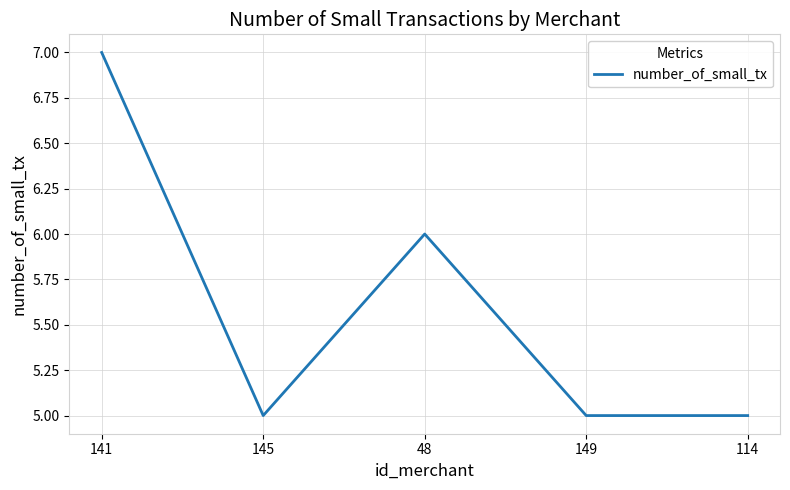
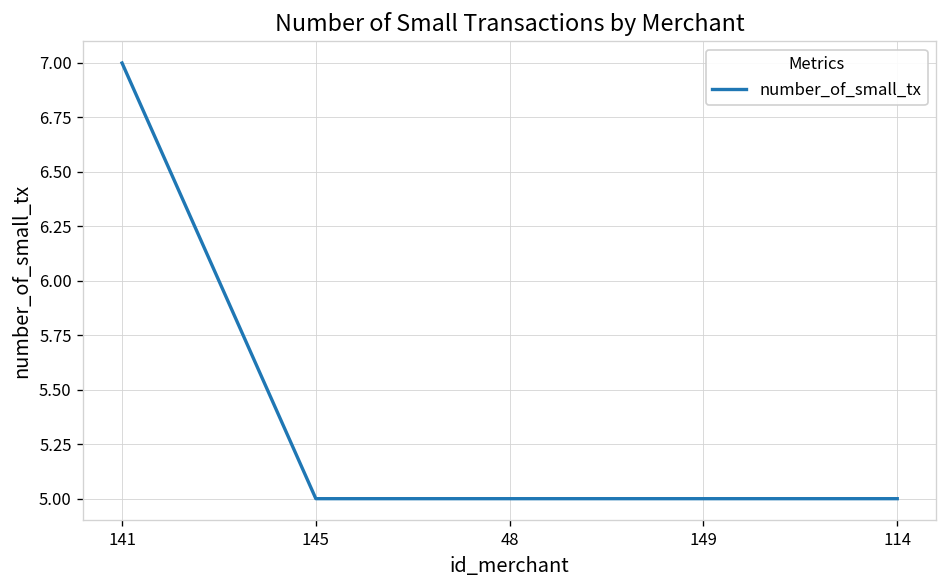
  {
    "141": 7,
    "145": 5,
-   "48": 6,
+   "48": 5,
    "149": 5,
    "114": 5
  }
